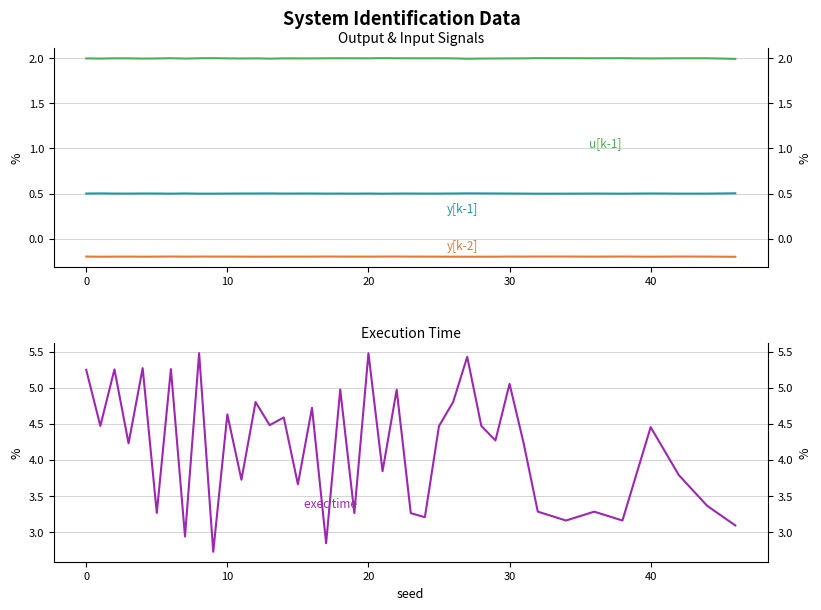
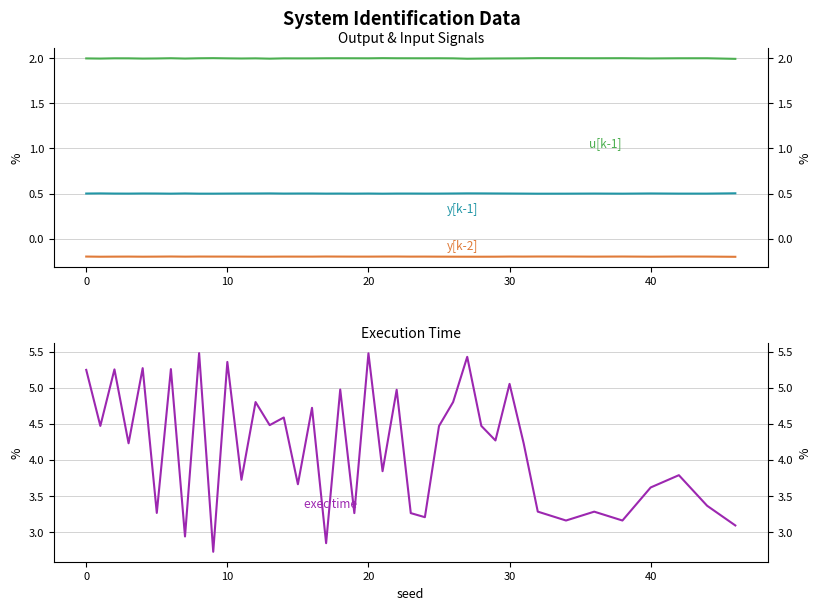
  {
    "Execution Time": {
      "0": 5.2,
-     "10": 4.6,
+     "10": 5.4,
      "20": 5.5,
      "30": 5.1,
-     "40": 4.5
+     "40": 3.6
    }
  }
